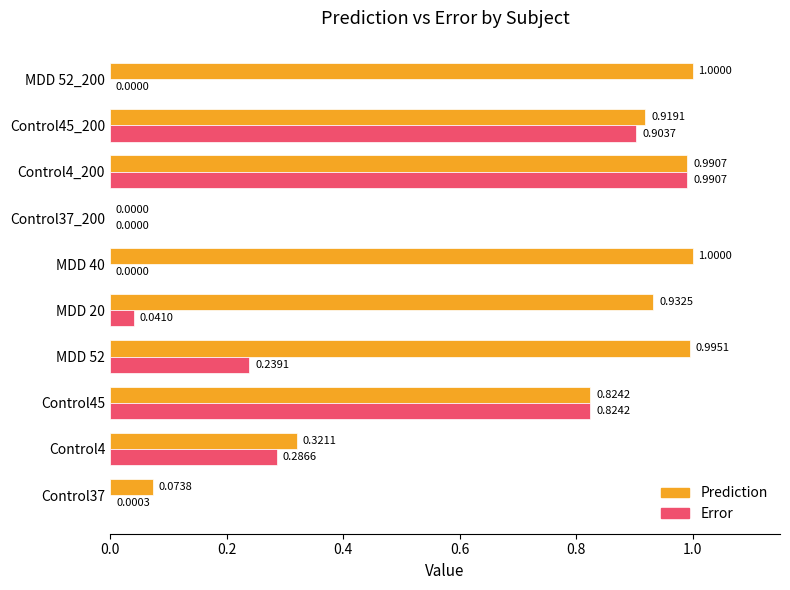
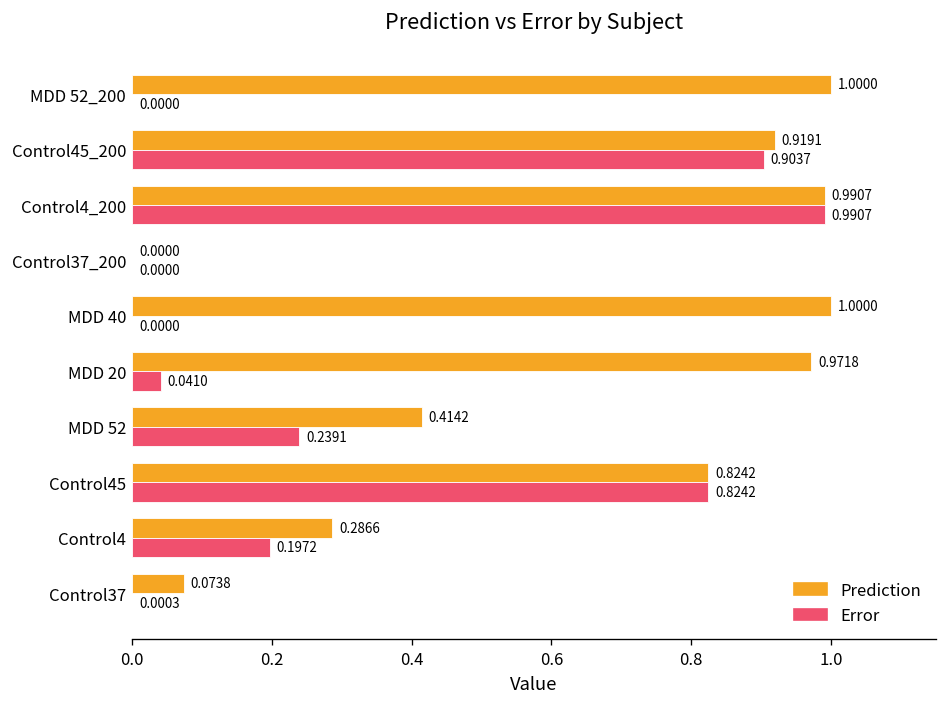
  {
    "Prediction": {
      "MDD 52_200": 1.0000,
      "Control45_200": 0.9191,
      "Control4_200": 0.9907,
      "Control37_200": 0.0000,
      "MDD 40": 1.0000,
-     "MDD 20": 0.9325,
-     "MDD 52": 0.9951,
+     "MDD 20": 0.9718,
+     "MDD 52": 0.4142,
      "Control45": 0.8242,
-     "Control4": 0.3211,
+     "Control4": 0.2866,
      "Control37": 0.0738
    },
    "Error": {
      "MDD 52_200": 0.0000,
      "Control45_200": 0.9037,
      "Control4_200": 0.9907,
      "Control37_200": 0.0000,
      "MDD 40": 0.0000,
      "MDD 20": 0.0410,
      "MDD 52": 0.2391,
      "Control45": 0.8242,
-     "Control4": 0.2866,
+     "Control4": 0.1972,
      "Control37": 0.0003
    }
  }
